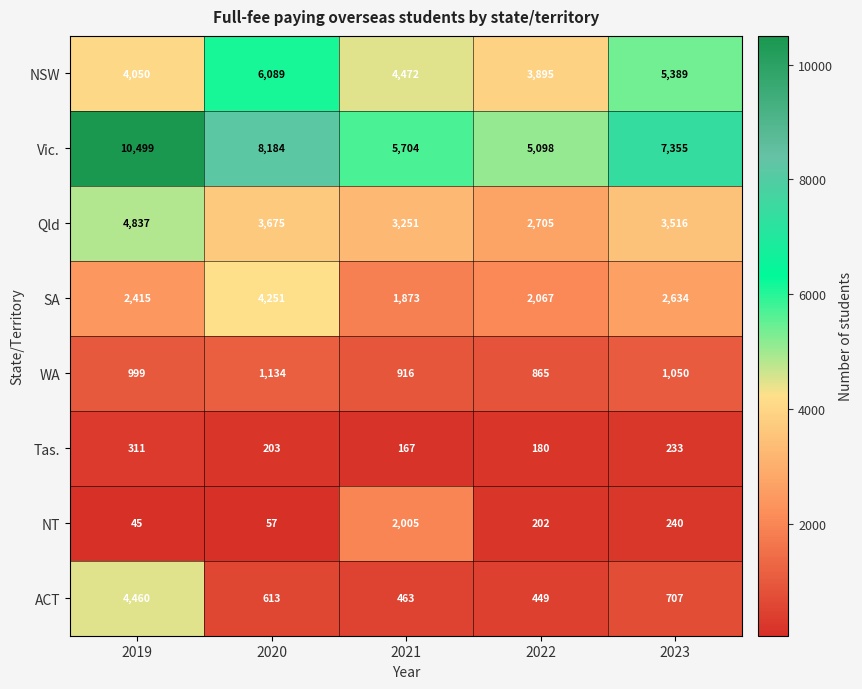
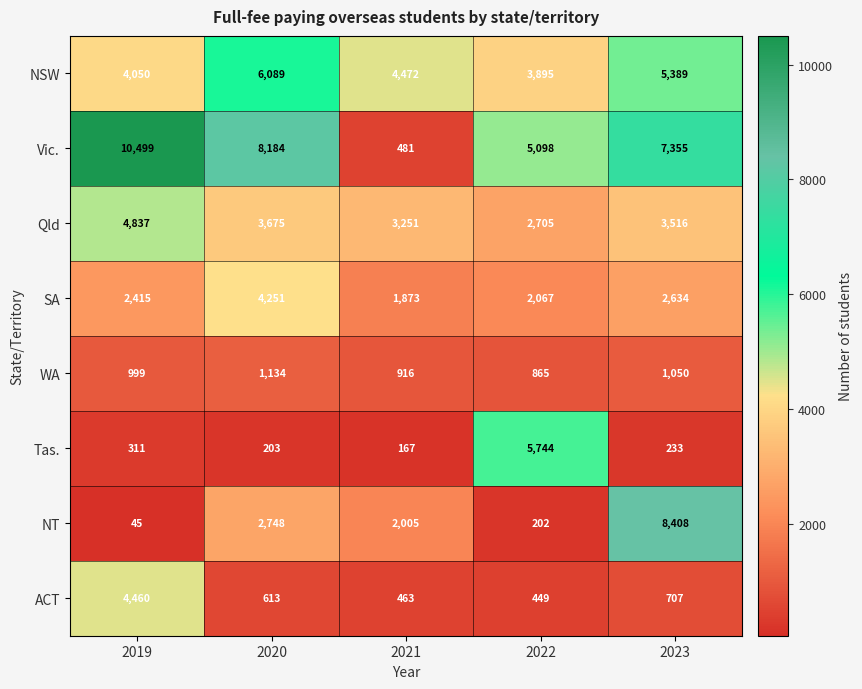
  {
    "NSW": {
      "2019": "4,050",
      "2020": "6,089",
      "2021": "4,472",
      "2022": "3,895",
      "2023": "5,389"
    },
    "Vic.": {
      "2019": "10,499",
      "2020": "8,184",
-     "2021": "5,704",
+     "2021": "481",
      "2022": "5,098",
      "2023": "7,355"
    },
    "Qld": {
      "2019": "4,837",
      "2020": "3,675",
      "2021": "3,251",
      "2022": "2,705",
      "2023": "3,516"
    },
    "SA": {
      "2019": "2,415",
      "2020": "4,251",
      "2021": "1,873",
      "2022": "2,067",
      "2023": "2,634"
    },
    "WA": {
      "2019": "999",
      "2020": "1,134",
      "2021": "916",
      "2022": "865",
      "2023": "1,050"
    },
    "Tas.": {
      "2019": "311",
      "2020": "203",
      "2021": "167",
-     "2022": "180",
+     "2022": "5,744",
      "2023": "233"
    },
    "NT": {
      "2019": "45",
-     "2020": "57",
+     "2020": "2,748",
      "2021": "2,005",
      "2022": "202",
-     "2023": "240"
+     "2023": "8,408"
    },
    "ACT": {
      "2019": "4,460",
      "2020": "613",
      "2021": "463",
      "2022": "449",
      "2023": "707"
    }
  }
